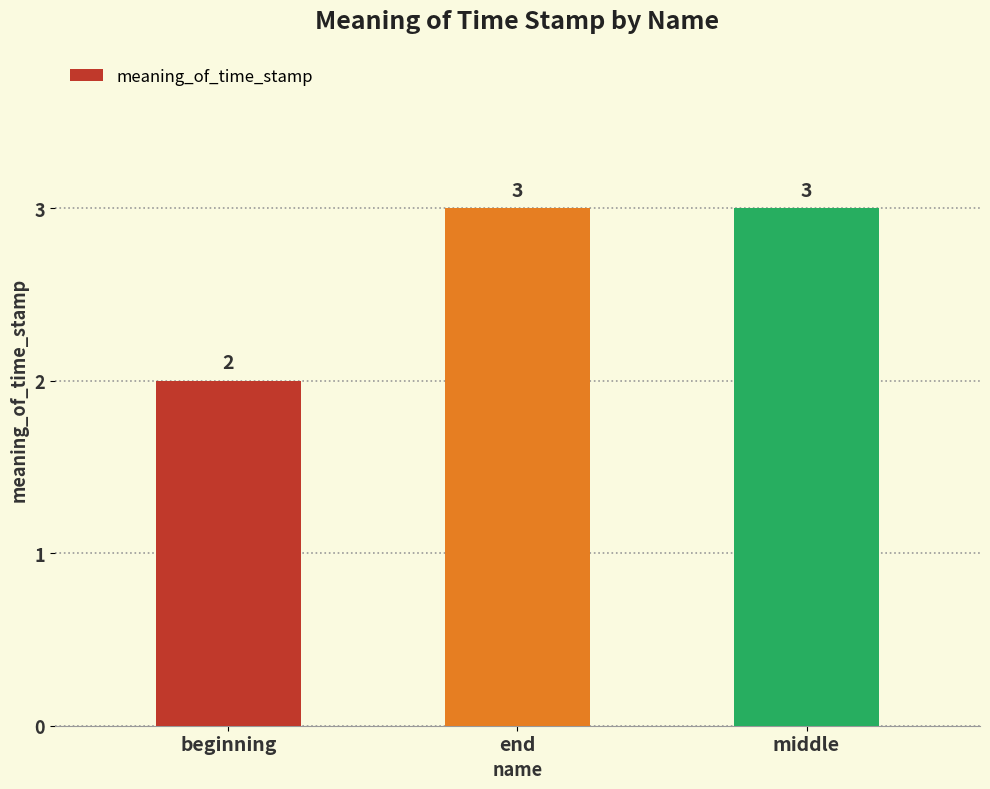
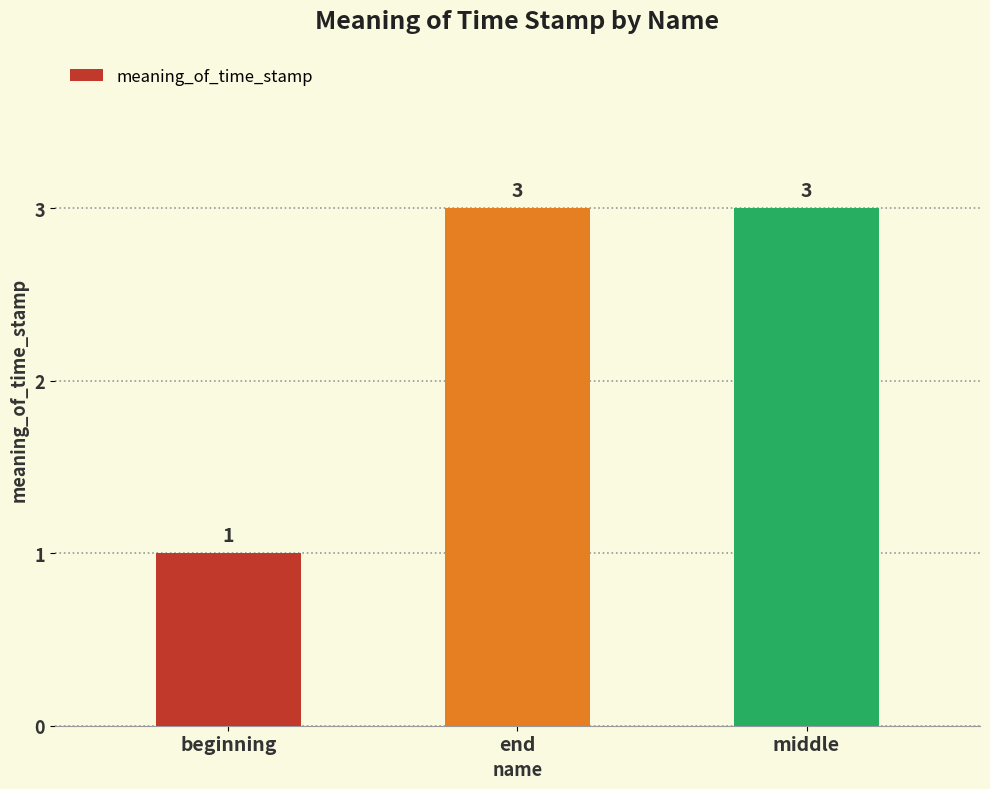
  {
-   "beginning": 2,
+   "beginning": 1,
    "end": 3,
    "middle": 3
  }
